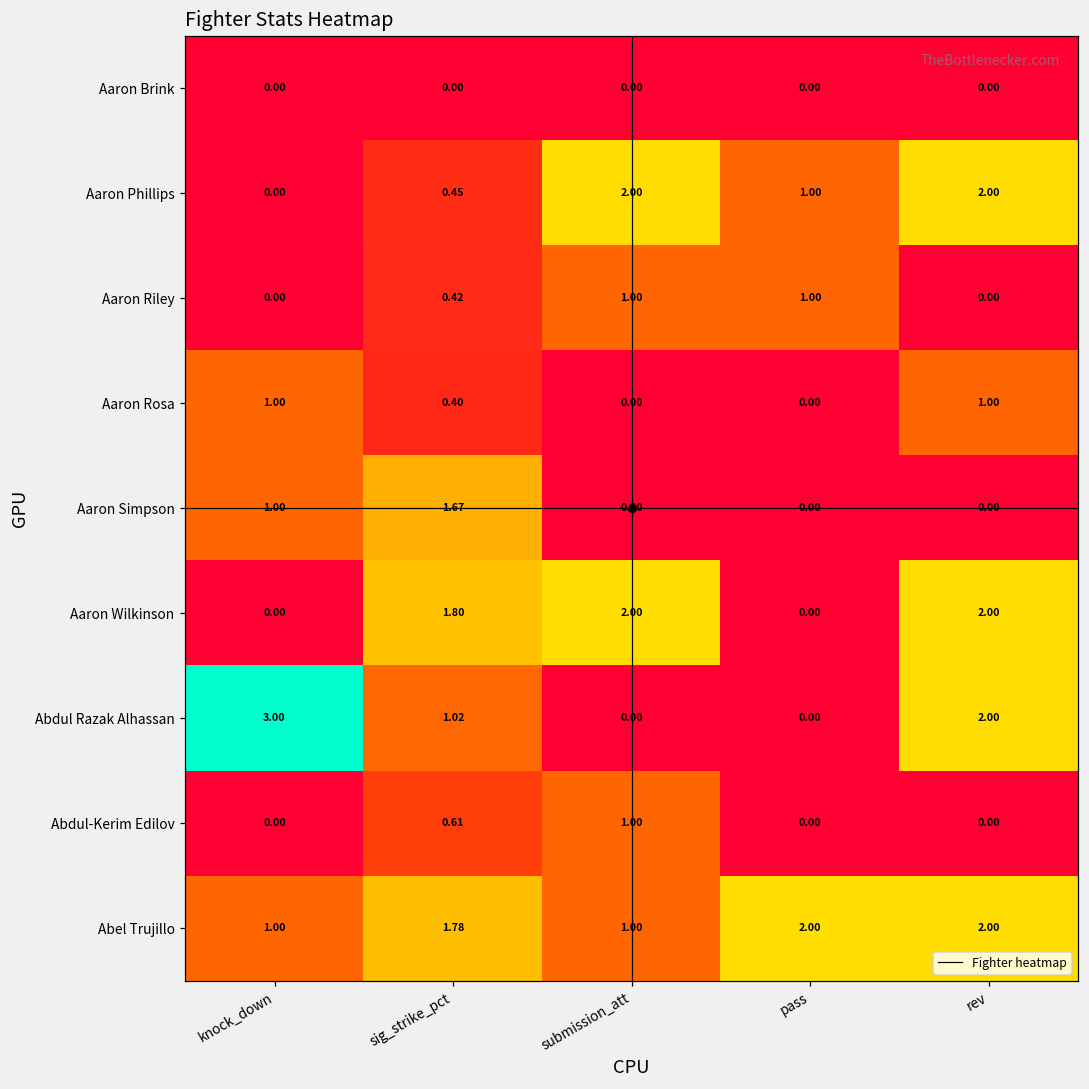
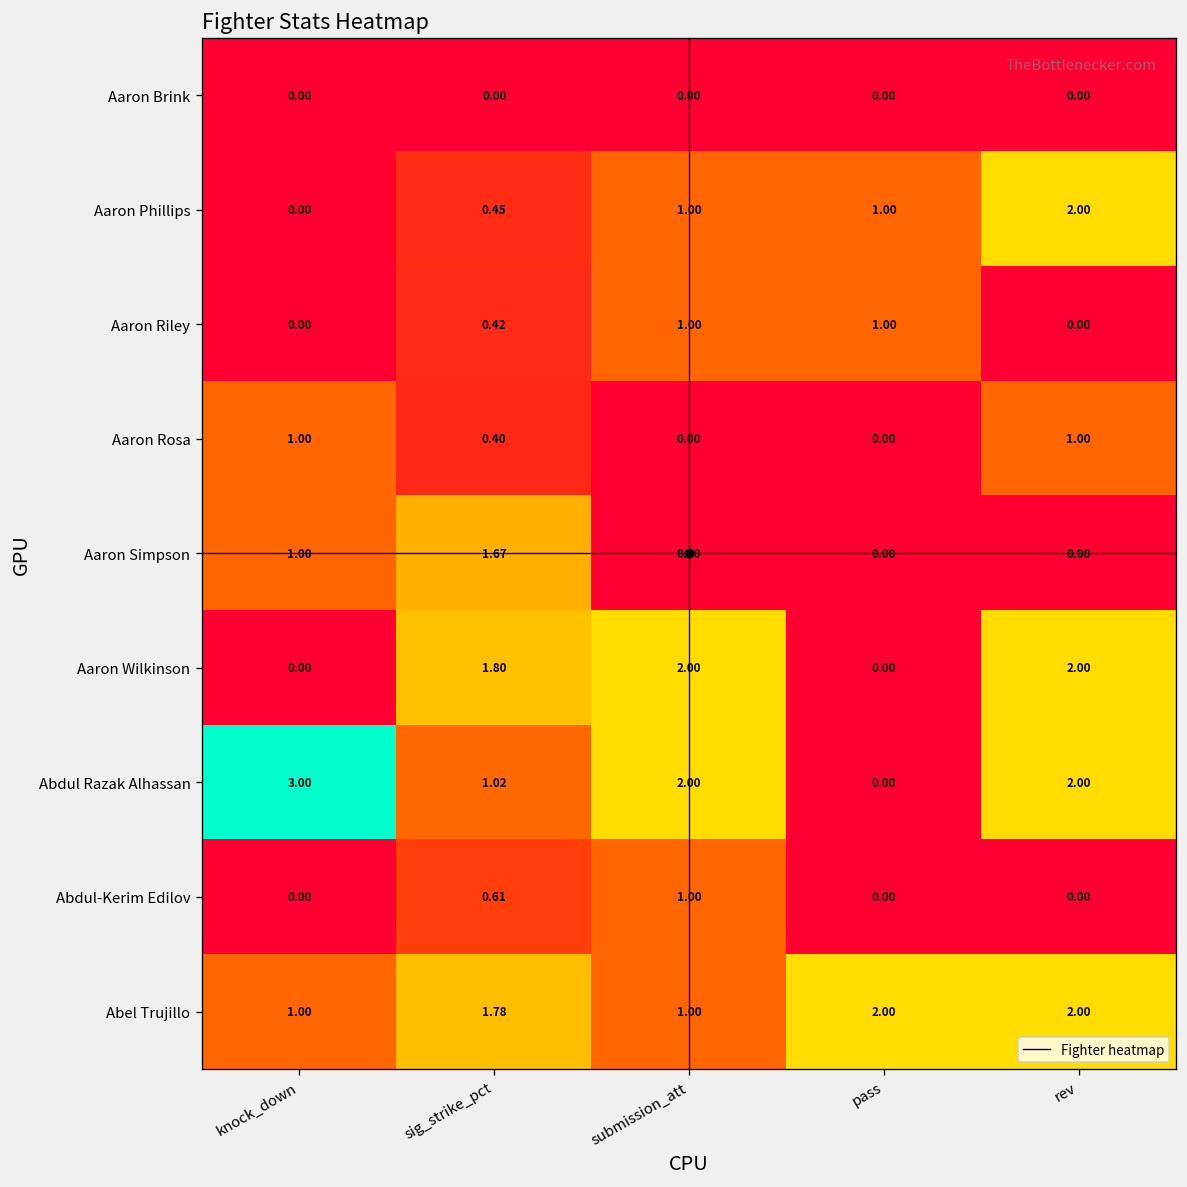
  {
    "Aaron Brink": {
      "knock_down": 0.00,
      "sig_strike_pct": 0.00,
      "submission_att": 0.00,
      "pass": 0.00
    },
    "Aaron Phillips": {
      "knock_down": 0.00,
      "sig_strike_pct": 0.45,
-     "submission_att": 2.00,
+     "submission_att": 1.00,
      "pass": 1.00,
      "rev": 2.00
    },
    "Aaron Riley": {
      "knock_down": 0.00,
      "sig_strike_pct": 0.42,
      "submission_att": 1.00,
      "pass": 1.00,
      "rev": 0.00
    },
    "Aaron Rosa": {
      "knock_down": 1.00,
      "sig_strike_pct": 0.40,
      "submission_att": 0.00,
      "pass": 0.00,
      "rev": 1.00
    },
    "Aaron Simpson": {
      "knock_down": 1.00,
      "sig_strike_pct": 1.67,
      "pass": 0.00,
      "rev": 0.00
    },
    "Aaron Wilkinson": {
      "knock_down": 0.00,
      "sig_strike_pct": 1.80,
      "submission_att": 2.00,
      "pass": 0.00,
      "rev": 2.00
    },
    "Abdul Razak Alhassan": {
      "knock_down": 3.00,
      "sig_strike_pct": 1.02,
-     "submission_att": 0.00,
+     "submission_att": 2.00,
      "pass": 0.00,
      "rev": 2.00
    },
    "Abdul-Kerim Edilov": {
      "knock_down": 0.00,
      "sig_strike_pct": 0.61,
      "submission_att": 1.00,
      "pass": 0.00,
      "rev": 0.00
    },
    "Abel Trujillo": {
      "knock_down": 1.00,
      "sig_strike_pct": 1.78,
      "submission_att": 1.00,
      "pass": 2.00,
      "rev": 2.00
    }
  }
